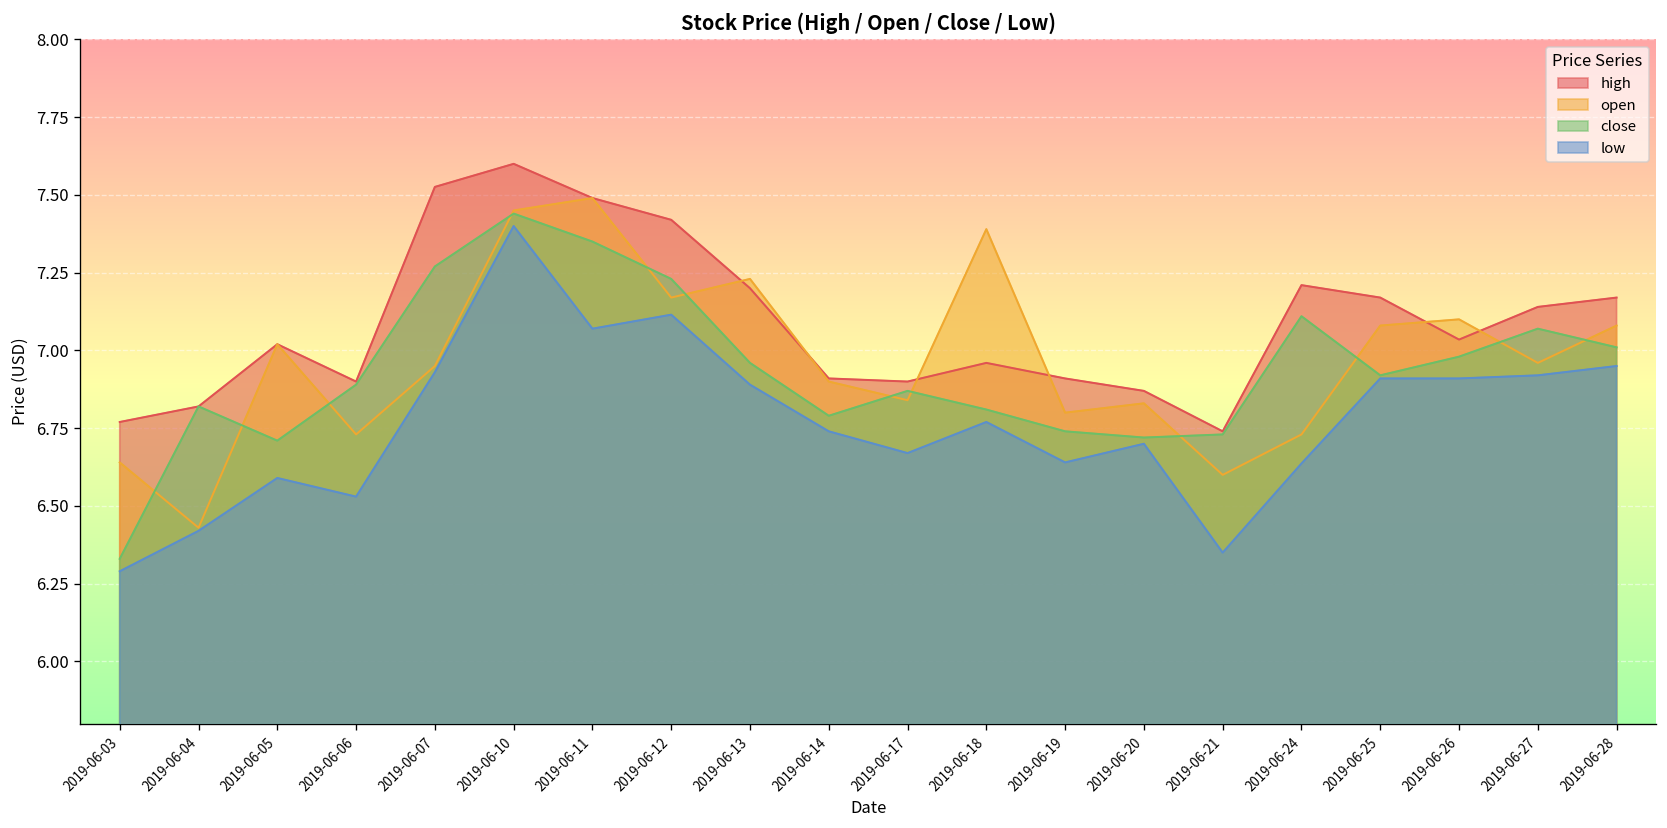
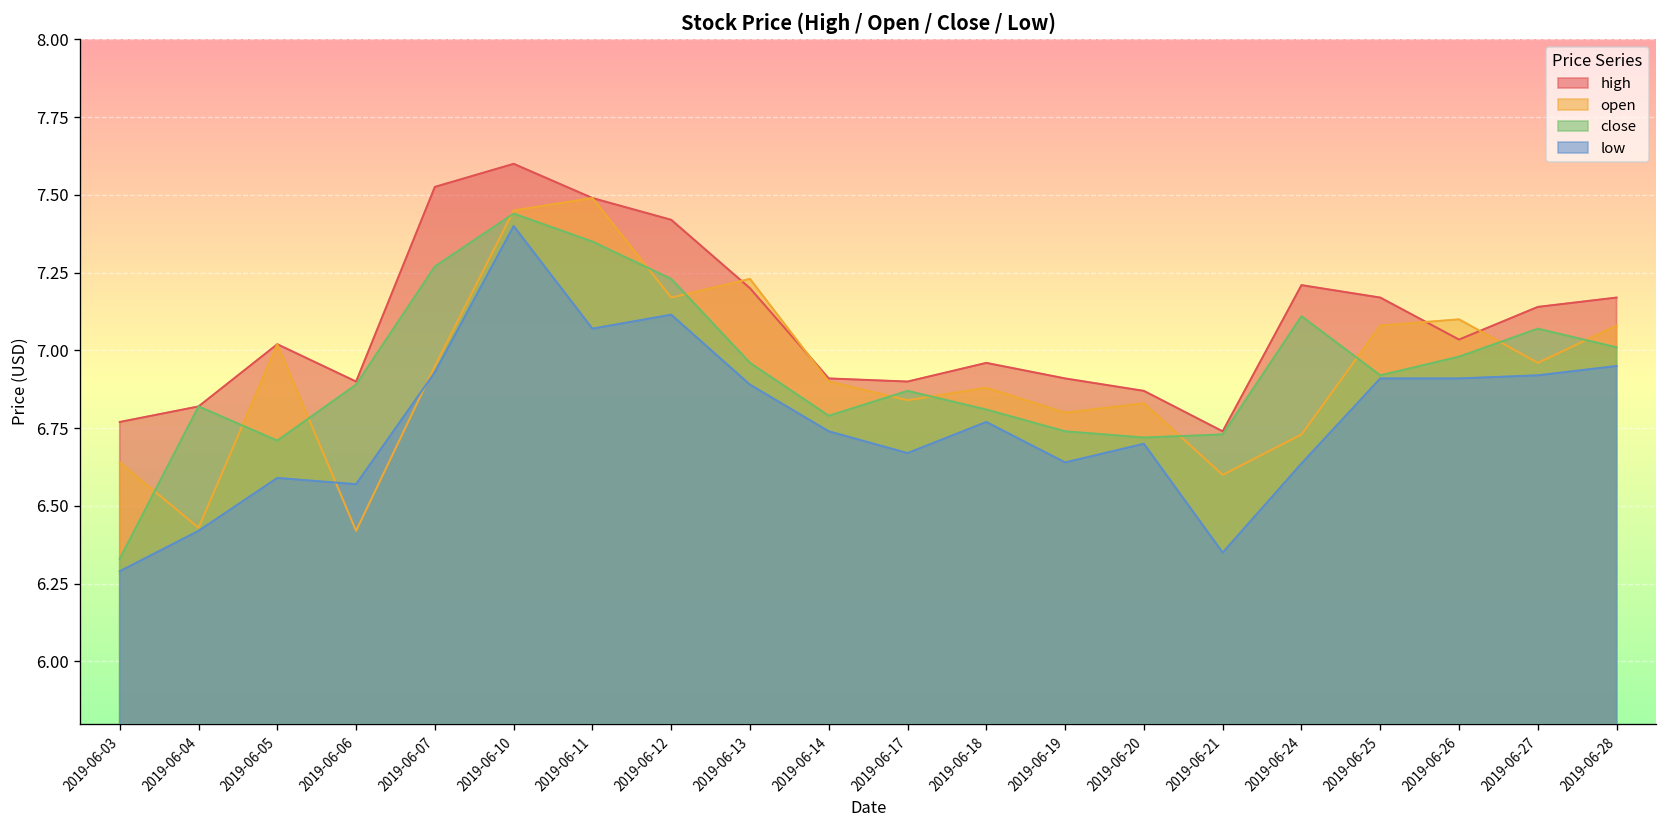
  {
    "high": {
      "2019-06-03": 6.77,
      "2019-06-06": 6.90,
      "2019-06-07": 7.53,
      "2019-06-10": 7.60,
      "2019-06-12": 7.42,
      "2019-06-13": 7.20,
      "2019-06-14": 6.91,
      "2019-06-17": 6.90,
      "2019-06-18": 6.96,
      "2019-06-19": 6.91,
      "2019-06-20": 6.87,
      "2019-06-21": 6.74,
      "2019-06-24": 7.21,
      "2019-06-25": 7.17,
      "2019-06-26": 7.04,
      "2019-06-27": 7.14,
      "2019-06-28": 7.17
    },
    "open": {
      "2019-06-03": 6.64,
      "2019-06-04": 6.43,
-     "2019-06-06": 6.73,
+     "2019-06-06": 6.42,
      "2019-06-07": 6.95,
      "2019-06-10": 7.45,
      "2019-06-12": 7.17,
      "2019-06-13": 7.23,
      "2019-06-14": 6.90,
      "2019-06-17": 6.84,
-     "2019-06-18": 7.39,
+     "2019-06-18": 6.88,
      "2019-06-19": 6.80,
      "2019-06-20": 6.83,
      "2019-06-21": 6.60,
      "2019-06-24": 6.73,
      "2019-06-25": 7.08,
      "2019-06-26": 7.10,
      "2019-06-27": 6.96,
      "2019-06-28": 7.08
    },
    "close": {
      "2019-06-03": 6.33,
      "2019-06-05": 6.71,
      "2019-06-06": 6.89,
      "2019-06-07": 7.27,
      "2019-06-10": 7.44,
      "2019-06-11": 7.35,
      "2019-06-12": 7.23,
      "2019-06-13": 6.96,
      "2019-06-14": 6.79,
      "2019-06-17": 6.87,
      "2019-06-18": 6.81,
      "2019-06-19": 6.74,
      "2019-06-20": 6.72,
      "2019-06-21": 6.73,
      "2019-06-24": 7.11,
      "2019-06-25": 6.92,
      "2019-06-26": 6.98,
      "2019-06-27": 7.07,
      "2019-06-28": 7.01
    },
    "low": {
      "2019-06-03": 6.29,
      "2019-06-04": 6.42,
      "2019-06-05": 6.59,
-     "2019-06-06": 6.53,
+     "2019-06-06": 6.57,
      "2019-06-07": 6.93,
      "2019-06-10": 7.40,
      "2019-06-11": 7.07,
      "2019-06-12": 7.12,
      "2019-06-13": 6.89,
      "2019-06-14": 6.74,
      "2019-06-17": 6.67,
      "2019-06-18": 6.77,
      "2019-06-19": 6.64,
      "2019-06-20": 6.70,
      "2019-06-21": 6.35,
      "2019-06-24": 6.64,
      "2019-06-25": 6.91,
      "2019-06-26": 6.91,
      "2019-06-27": 6.92,
      "2019-06-28": 6.95
    }
  }
